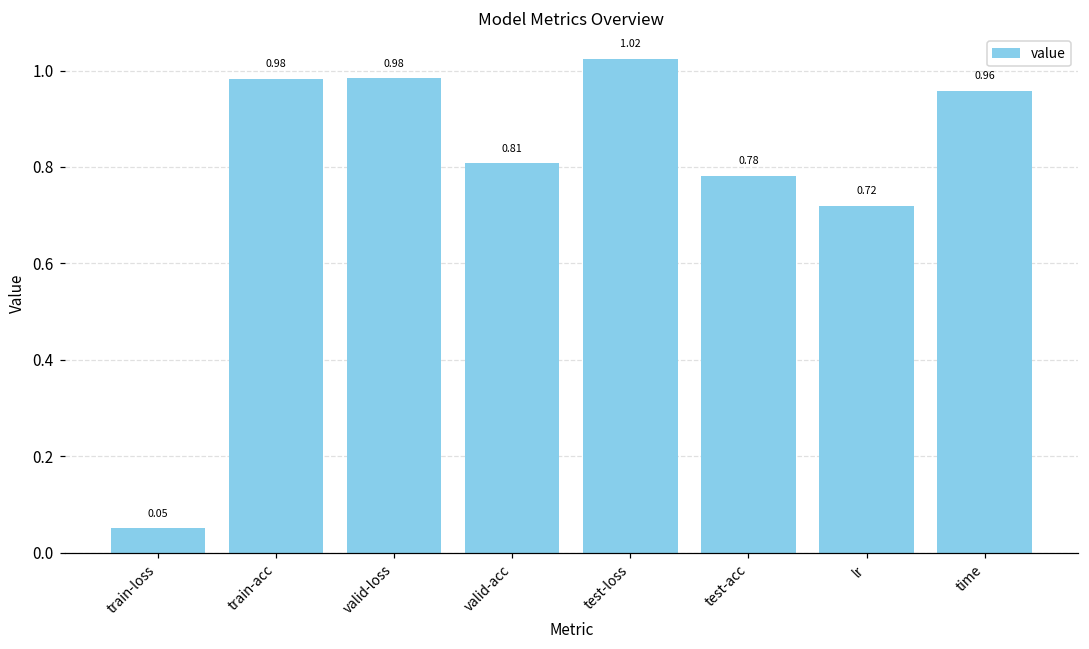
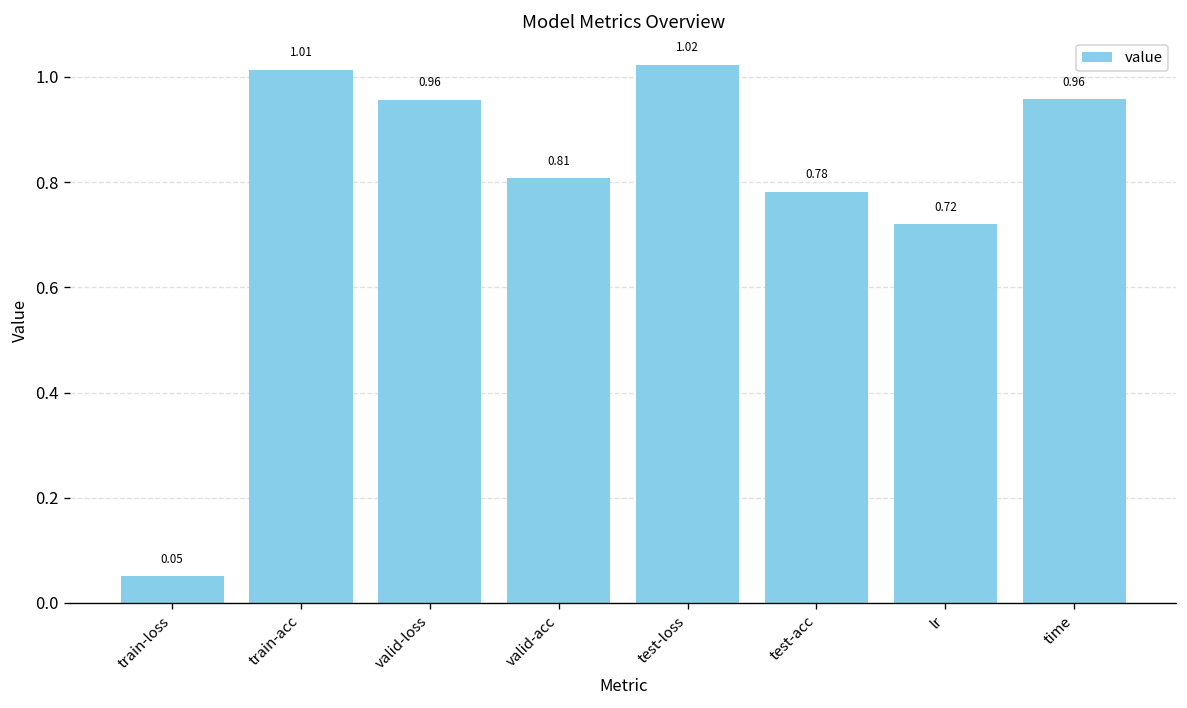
  {
    "train-loss": 0.05,
-   "train-acc": 0.98,
-   "valid-loss": 0.98,
+   "train-acc": 1.01,
+   "valid-loss": 0.96,
    "valid-acc": 0.81,
    "test-loss": 1.02,
    "test-acc": 0.78,
    "lr": 0.72,
    "time": 0.96
  }
